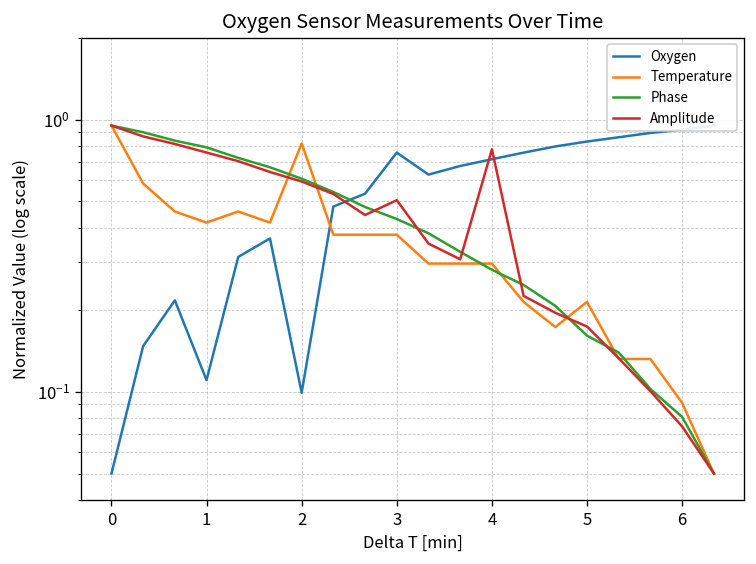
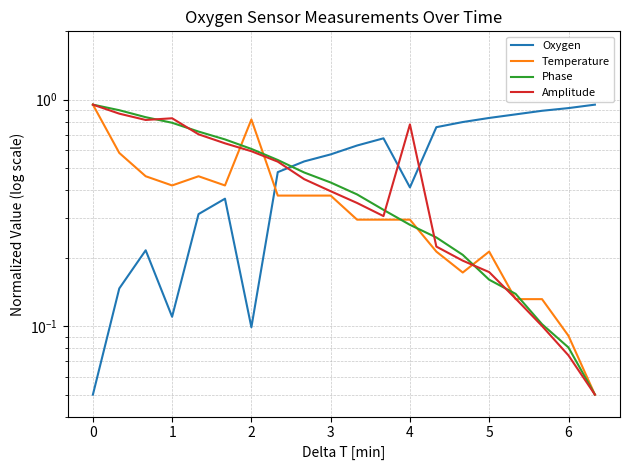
  {
    "Oxygen": {
      "0": 0.05,
      "1": 0.11,
      "2": 0.10,
-     "3": 0.76,
-     "4": 0.71,
+     "3": 0.57,
+     "4": 0.41,
      "5": 0.83,
      "6": 0.92
    },
    "Temperature": {
      "1": 0.42,
      "2": 0.82,
      "3": 0.38,
      "4": 0.30,
      "5": 0.21,
      "6": 0.09
    },
    "Phase": {
      "1": 0.79,
      "3": 0.43,
      "4": 0.28,
      "5": 0.16,
      "6": 0.08
    },
    "Amplitude": {
-     "1": 0.76,
-     "3": 0.51,
+     "1": 0.83,
+     "3": 0.39,
      "4": 0.78,
      "5": 0.17,
      "6": 0.074
    }
  }
